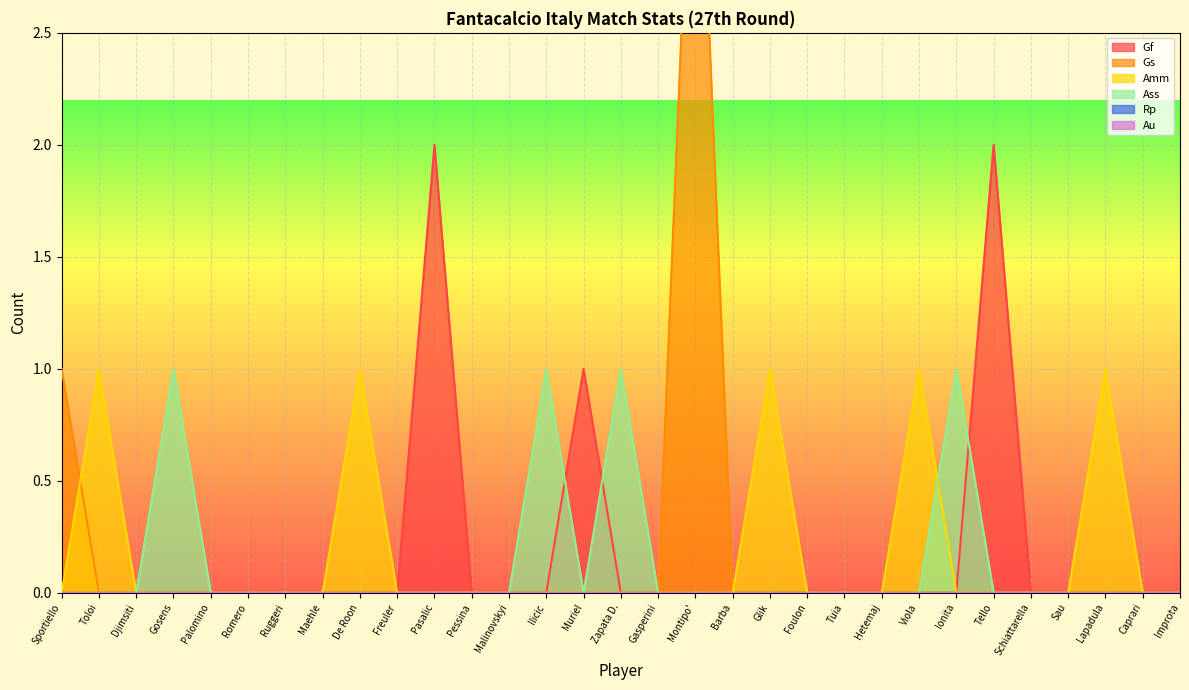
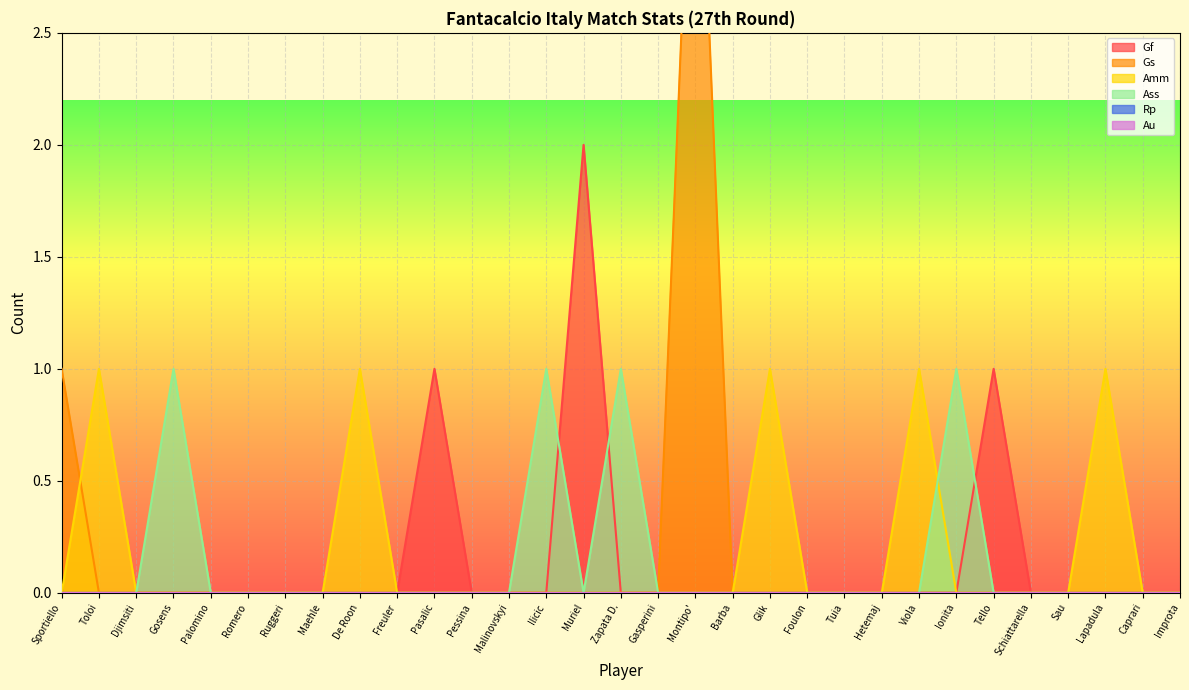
  {
    "Gf": {
-     "Pasalic": 2,
-     "Muriel": 1,
-     "Tello": 2
+     "Pasalic": 1,
+     "Muriel": 2,
+     "Tello": 1
    },
    "Gs": {
      "Sportiello": 1
    },
    "Amm": {
      "Toloi": 1,
      "De Roon": 1,
      "Glik": 1,
      "Viola": 1,
      "Lapadula": 1
    },
    "Ass": {
      "Gosens": 1,
      "Ilicic": 1,
      "Zapata D.": 1,
      "Ionita": 1
    }
  }
